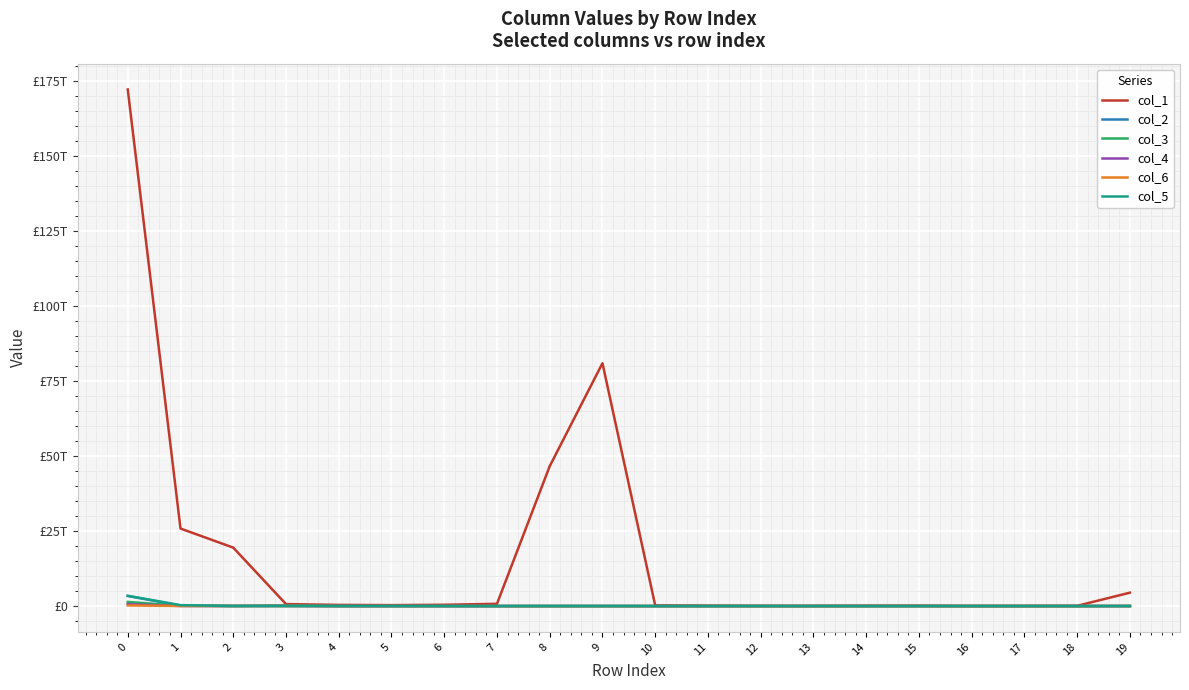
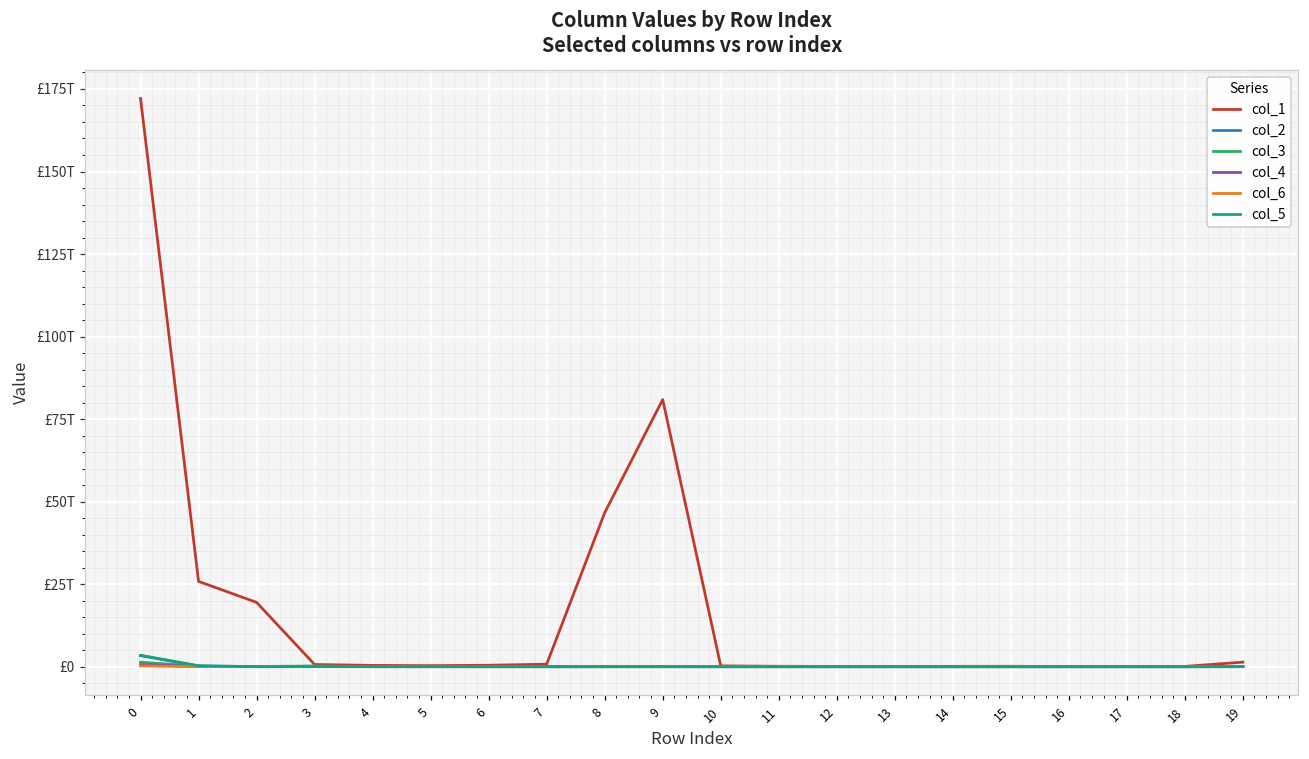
  {
    "col_1": {
      "0": "£172T",
      "1": "£26T",
      "2": "£19T",
      "8": "£47T",
      "9": "£81T",
-     "19": "£4T"
+     "19": "£1T"
    }
  }
